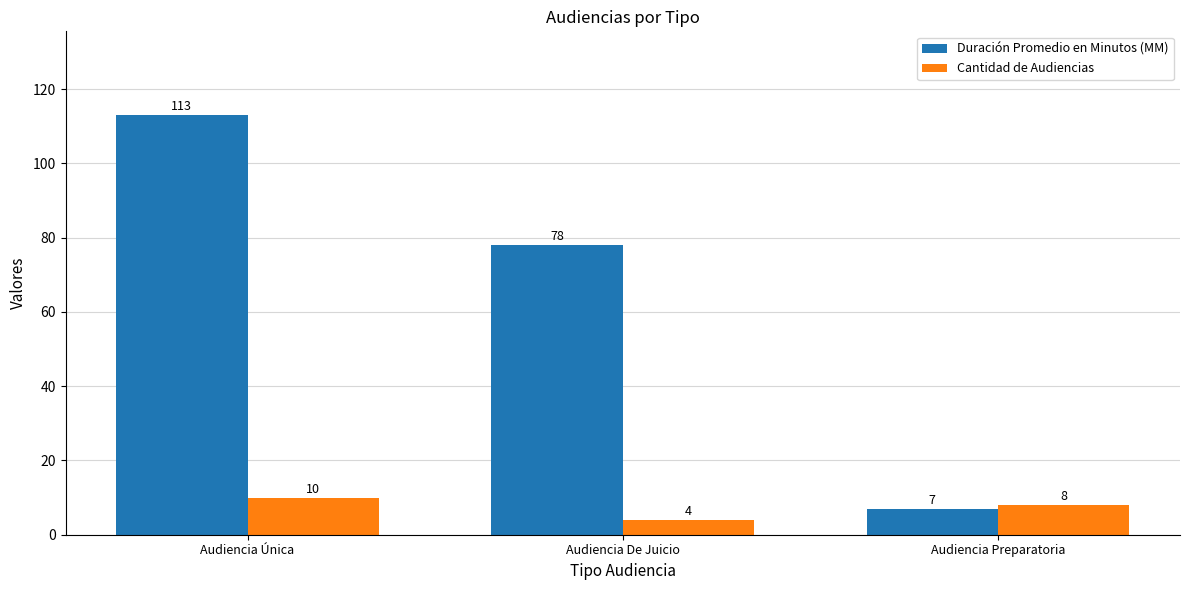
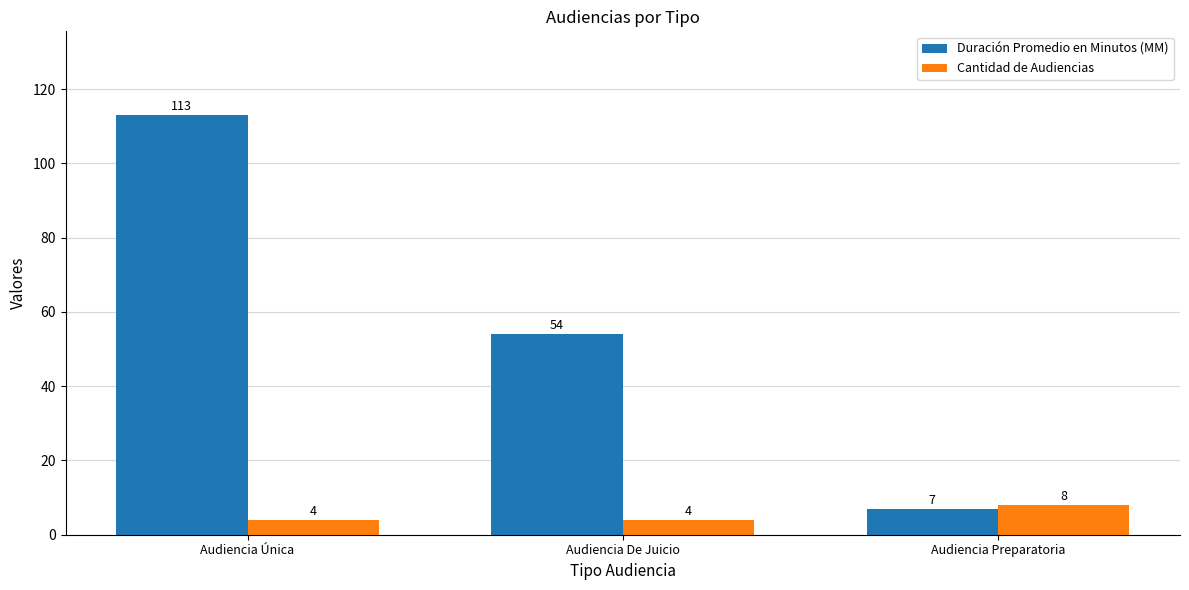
  {
    "Duración Promedio en Minutos (MM)": {
      "Audiencia Única": 113,
-     "Audiencia De Juicio": 78,
+     "Audiencia De Juicio": 54,
      "Audiencia Preparatoria": 7
    },
    "Cantidad de Audiencias": {
-     "Audiencia Única": 10,
+     "Audiencia Única": 4,
      "Audiencia De Juicio": 4,
      "Audiencia Preparatoria": 8
    }
  }
